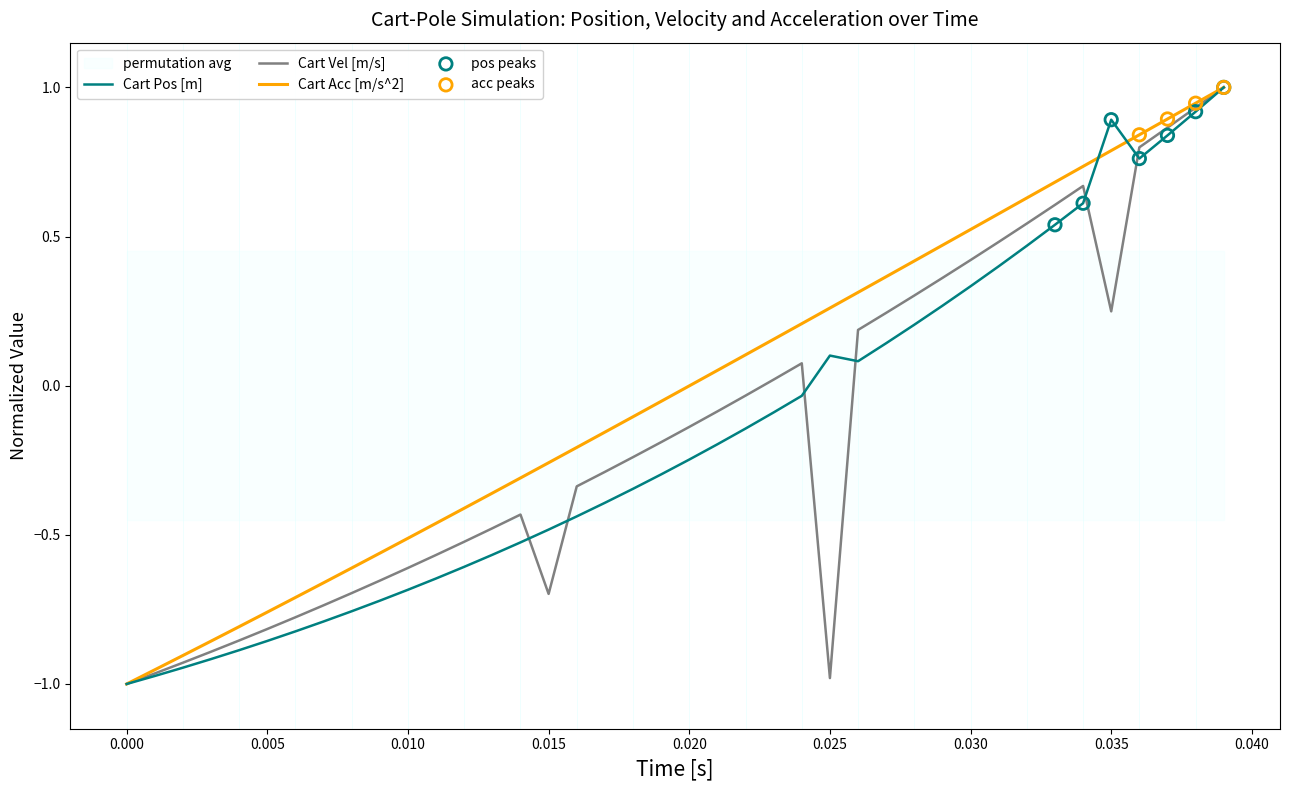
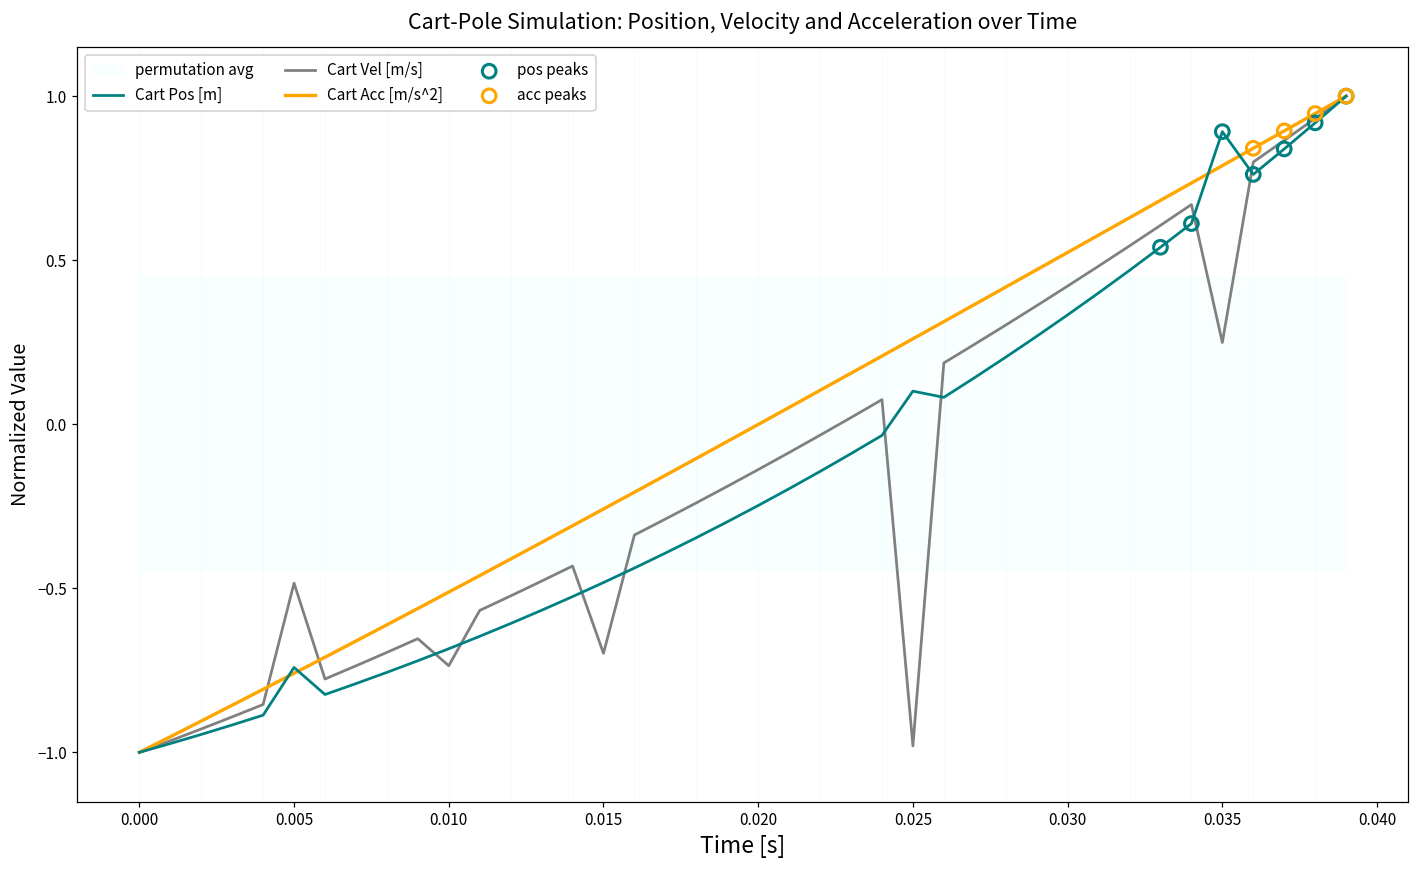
  {
    "permutation avg": {
      "0.000": 0.45,
      "0.005": 0.45,
      "0.010": 0.45,
      "0.015": 0.45,
      "0.020": 0.45,
      "0.025": 0.45,
      "0.030": 0.45,
      "0.035": 0.45
    },
    "Cart Pos [m]": {
-     "0.005": -0.86,
+     "0.005": -0.74,
      "0.010": -0.68,
      "0.015": -0.48,
      "0.020": -0.25,
      "0.025": 0.10,
      "0.030": 0.33
    },
    "Cart Vel [m/s]": {
-     "0.005": -0.82,
-     "0.010": -0.61,
+     "0.005": -0.48,
+     "0.010": -0.74,
      "0.015": -0.70,
      "0.020": -0.14,
      "0.025": -0.98,
      "0.030": 0.42,
      "0.035": 0.25
    },
    "Cart Acc [m/s^2]": {
      "0.005": -0.76,
      "0.010": -0.51,
      "0.015": -0.26,
      "0.020": 0.00,
      "0.025": 0.26,
      "0.030": 0.52,
      "0.035": 0.79
    }
  }
